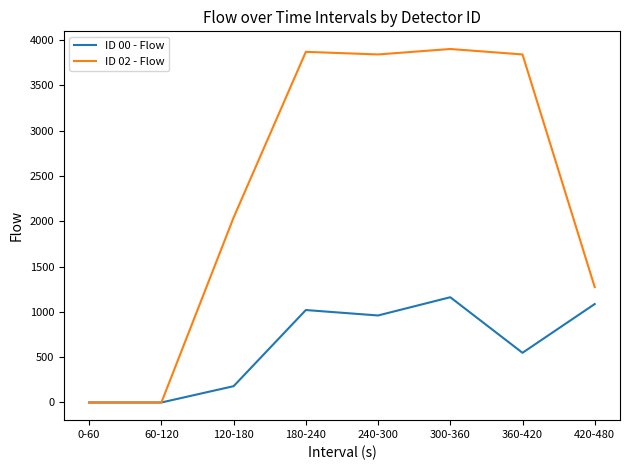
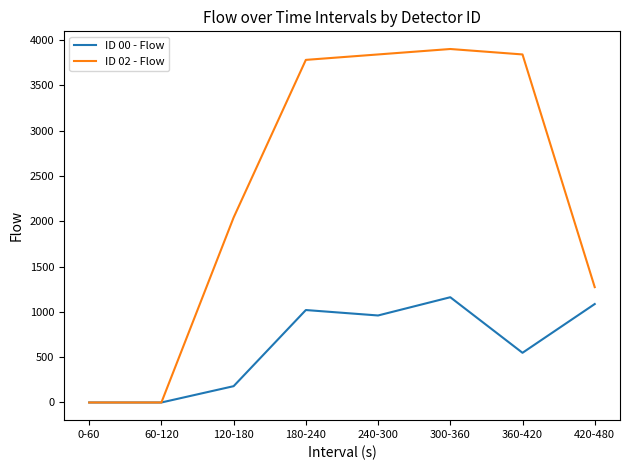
  {
    "ID 00 - Flow": {
      "120-180": 200,
      "180-240": 1000,
      "240-300": 1000,
      "300-360": 1200,
      "360-420": 500,
      "420-480": 1100
    },
    "ID 02 - Flow": {
      "120-180": 2000,
-     "180-240": 3900,
+     "180-240": 3800,
      "240-300": 3800,
      "300-360": 3900,
      "360-420": 3800,
      "420-480": 1300
    }
  }
